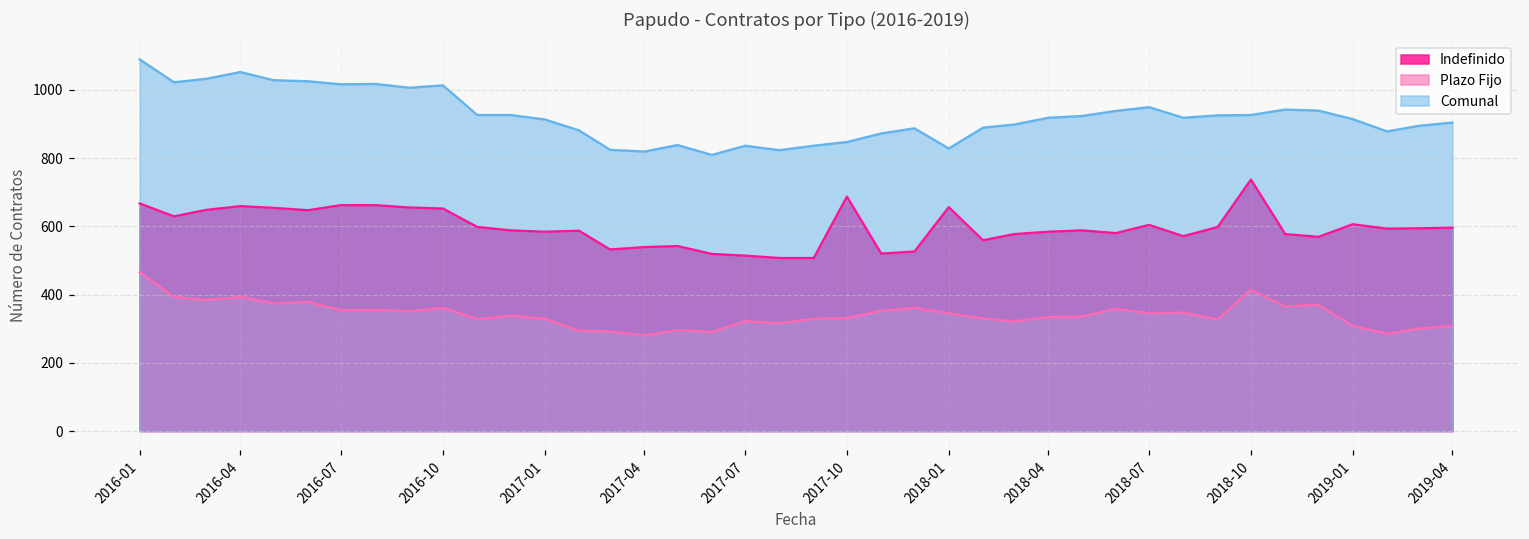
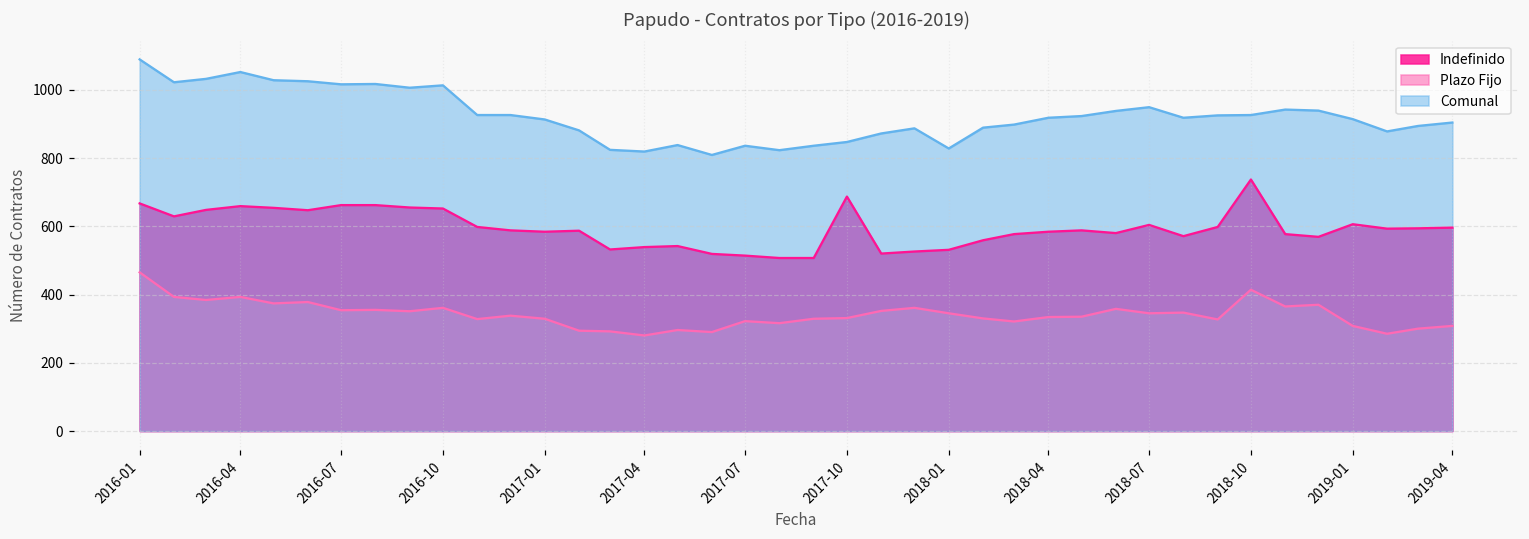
  {
    "Indefinido": {
      "2016-01": 670,
      "2016-04": 660,
      "2016-07": 660,
      "2016-10": 650,
      "2017-01": 580,
      "2017-04": 540,
      "2017-07": 510,
      "2017-10": 690,
-     "2018-01": 660,
+     "2018-01": 530,
      "2018-04": 580,
      "2018-07": 600,
      "2018-10": 740,
      "2019-01": 610,
      "2019-04": 600
    },
    "Plazo Fijo": {
      "2016-01": 470,
      "2016-04": 390,
      "2016-07": 350,
      "2016-10": 360,
      "2017-01": 330,
      "2017-04": 280,
      "2017-07": 320,
      "2017-10": 330,
      "2018-01": 350,
      "2018-04": 330,
      "2018-07": 350,
      "2018-10": 410,
      "2019-01": 310,
      "2019-04": 310
    },
    "Comunal": {
      "2016-01": 1090,
      "2016-04": 1050,
      "2016-07": 1020,
      "2016-10": 1010,
      "2017-01": 910,
      "2017-04": 820,
      "2017-07": 840,
      "2017-10": 850,
      "2018-01": 830,
      "2018-04": 920,
      "2018-07": 950,
      "2018-10": 930,
      "2019-01": 910,
      "2019-04": 900
    }
  }
